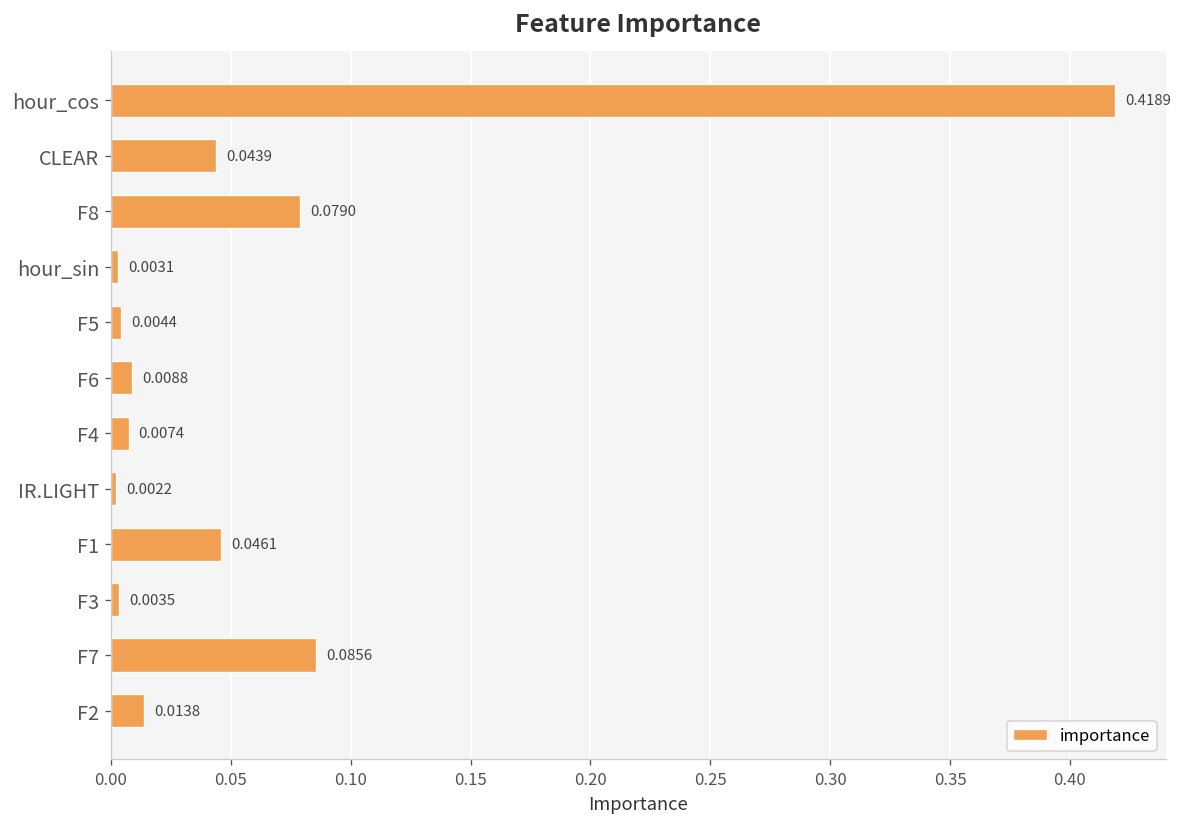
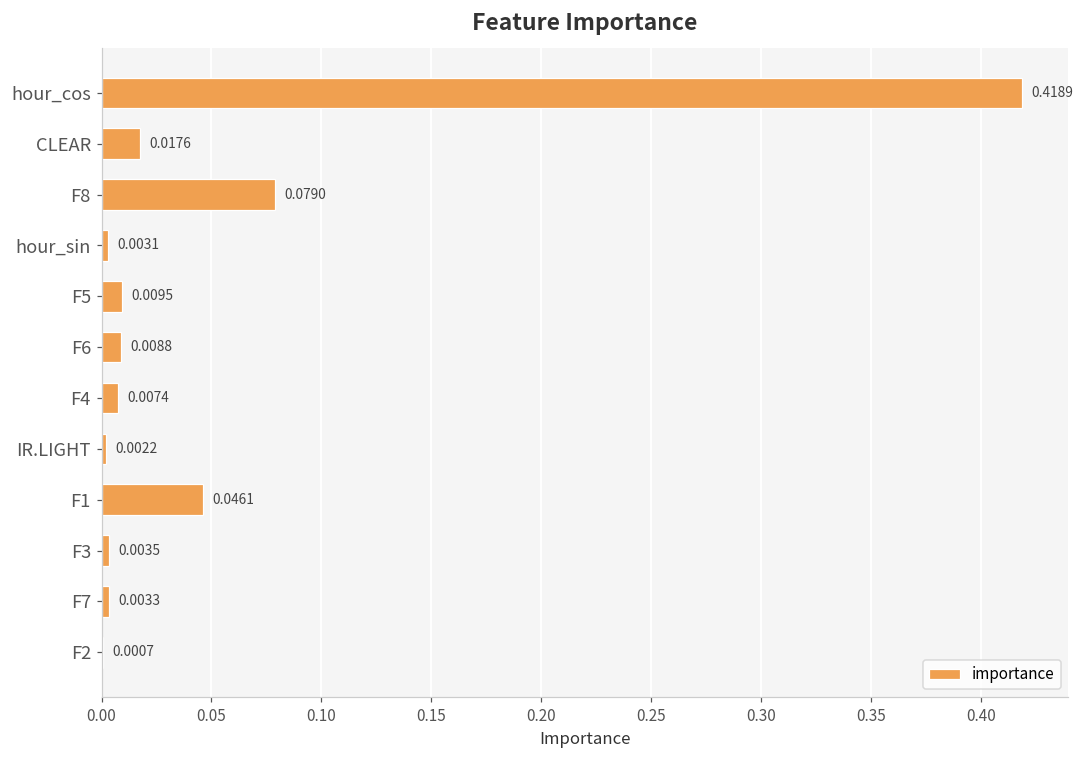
  {
    "hour_cos": 0.4189,
-   "CLEAR": 0.0439,
+   "CLEAR": 0.0176,
    "F8": 0.0790,
    "hour_sin": 0.0031,
-   "F5": 0.0044,
+   "F5": 0.0095,
    "F6": 0.0088,
    "F4": 0.0074,
    "IR.LIGHT": 0.0022,
    "F1": 0.0461,
    "F3": 0.0035,
-   "F7": 0.0856,
-   "F2": 0.0138
+   "F7": 0.0033,
+   "F2": 0.0007
  }
